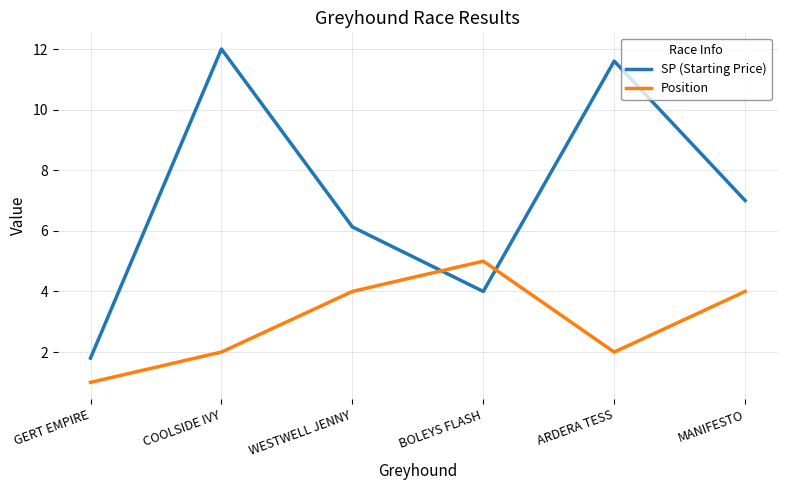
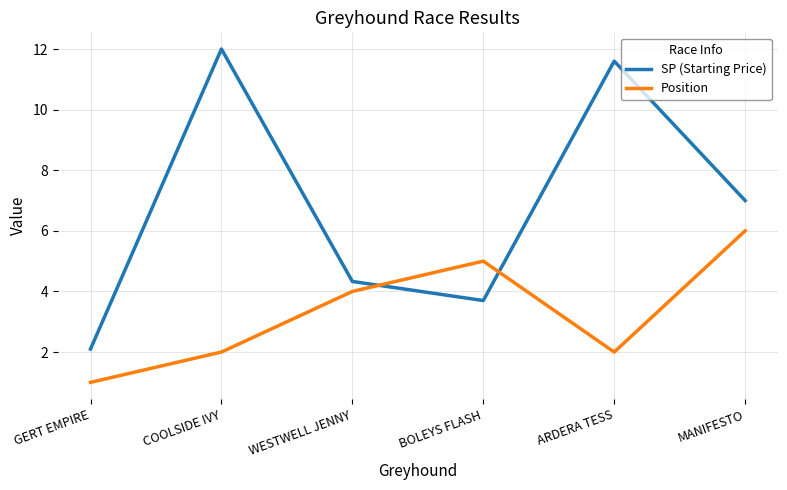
  {
    "SP (Starting Price)": {
-     "GERT EMPIRE": 1.8,
+     "GERT EMPIRE": 2.1,
      "COOLSIDE IVY": 12.0,
-     "WESTWELL JENNY": 6.1,
-     "BOLEYS FLASH": 4.0,
+     "WESTWELL JENNY": 4.3,
+     "BOLEYS FLASH": 3.7,
      "ARDERA TESS": 11.6,
      "MANIFESTO": 7.0
    },
    "Position": {
      "GERT EMPIRE": 1,
      "COOLSIDE IVY": 2,
      "WESTWELL JENNY": 4,
      "BOLEYS FLASH": 5,
      "ARDERA TESS": 2,
-     "MANIFESTO": 4
+     "MANIFESTO": 6
    }
  }
